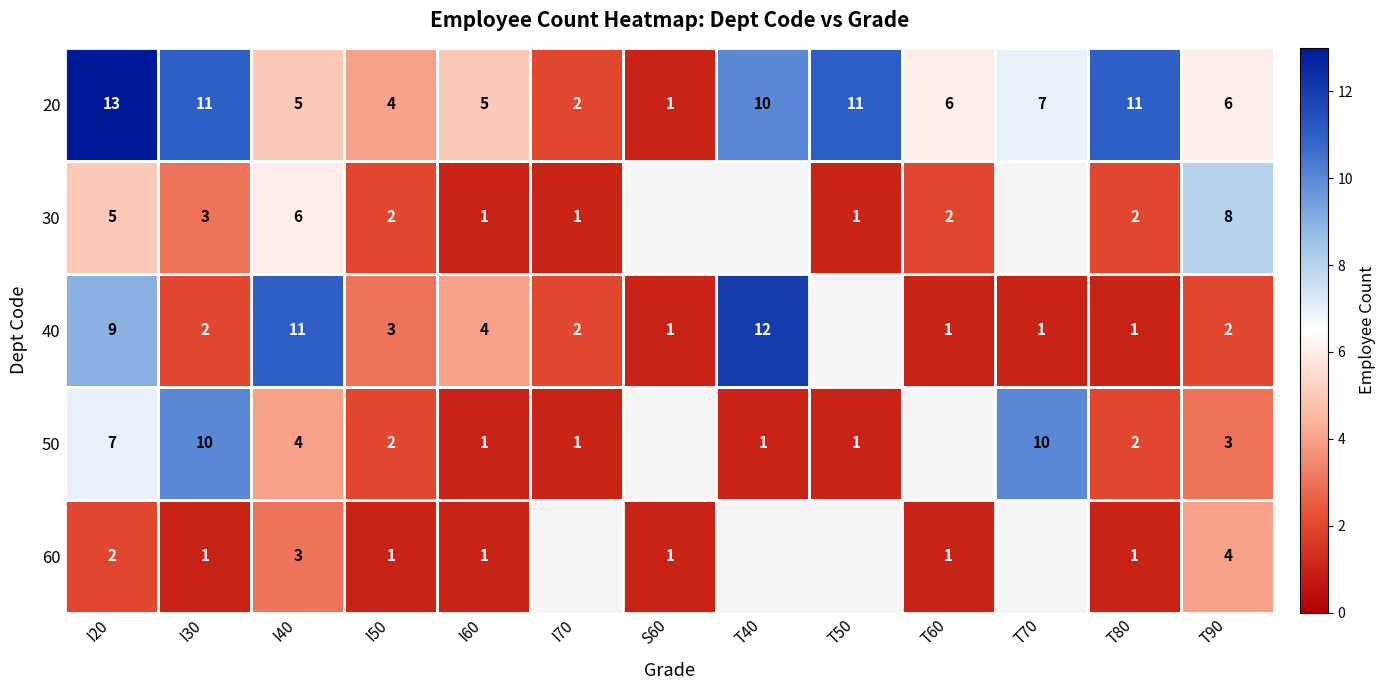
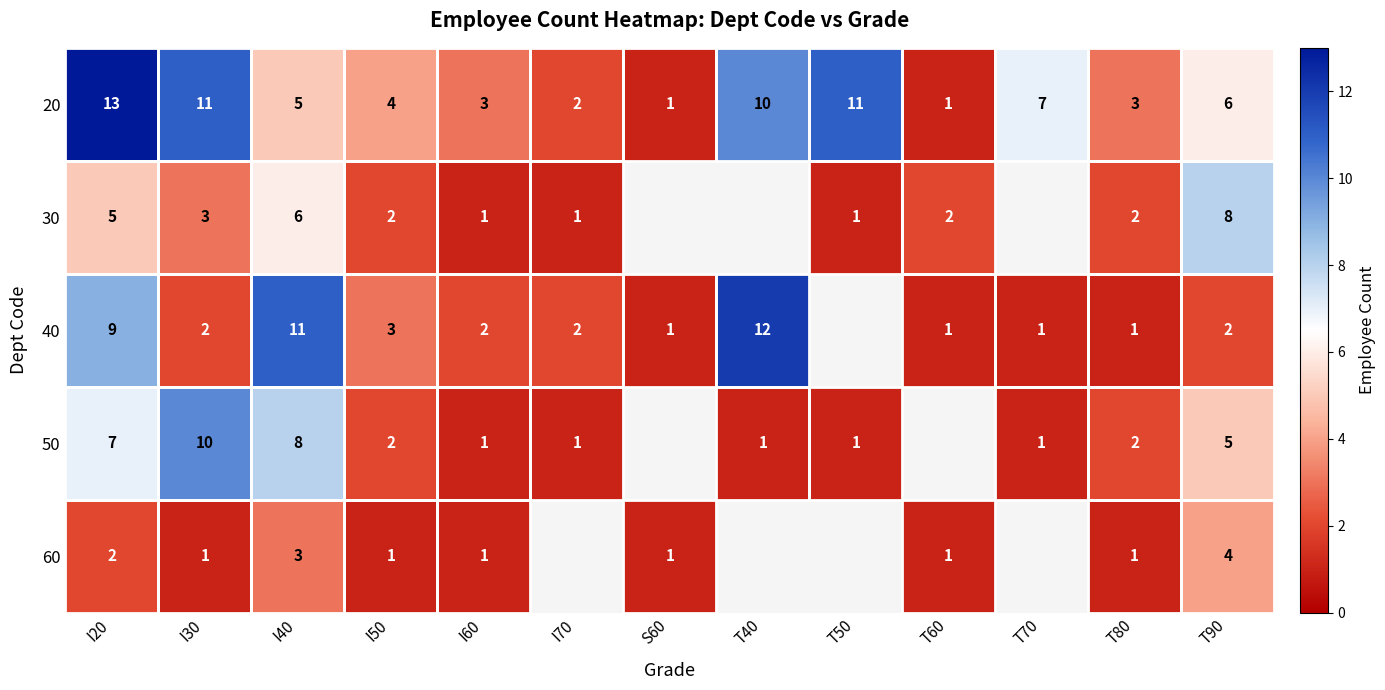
  {
    "20": {
      "I20": 13,
      "I30": 11,
      "I40": 5,
      "I50": 4,
-     "I60": 5,
+     "I60": 3,
      "I70": 2,
      "S60": 1,
      "T40": 10,
      "T50": 11,
-     "T60": 6,
+     "T60": 1,
      "T70": 7,
-     "T80": 11,
+     "T80": 3,
      "T90": 6
    },
    "30": {
      "I20": 5,
      "I30": 3,
      "I40": 6,
      "I50": 2,
      "I60": 1,
      "I70": 1,
      "T50": 1,
      "T60": 2,
      "T80": 2,
      "T90": 8
    },
    "40": {
      "I20": 9,
      "I30": 2,
      "I40": 11,
      "I50": 3,
-     "I60": 4,
+     "I60": 2,
      "I70": 2,
      "S60": 1,
      "T40": 12,
      "T60": 1,
      "T70": 1,
      "T80": 1,
      "T90": 2
    },
    "50": {
      "I20": 7,
      "I30": 10,
-     "I40": 4,
+     "I40": 8,
      "I50": 2,
      "I60": 1,
      "I70": 1,
      "T40": 1,
      "T50": 1,
-     "T70": 10,
+     "T70": 1,
      "T80": 2,
-     "T90": 3
+     "T90": 5
    },
    "60": {
      "I20": 2,
      "I30": 1,
      "I40": 3,
      "I50": 1,
      "I60": 1,
      "S60": 1,
      "T60": 1,
      "T80": 1,
      "T90": 4
    }
  }
